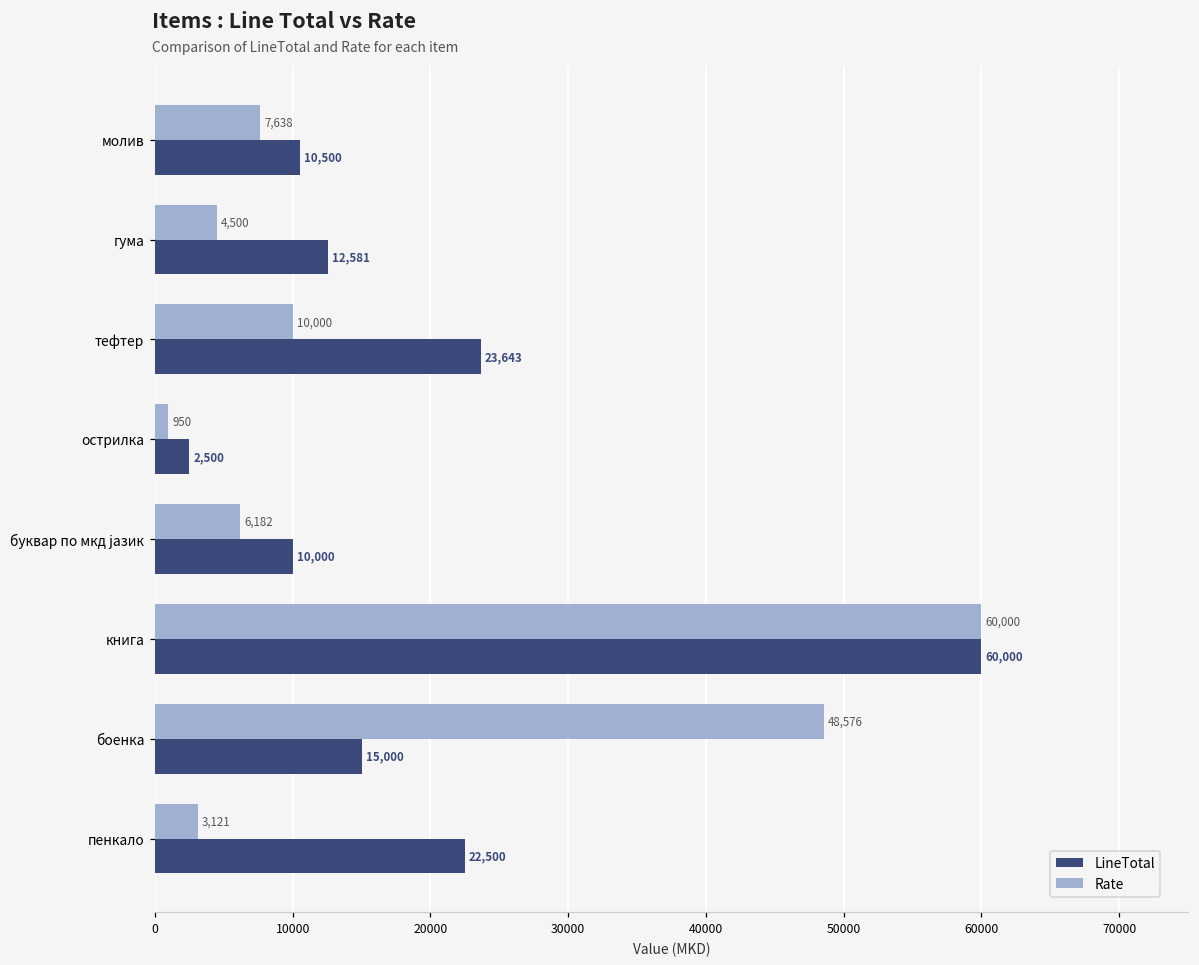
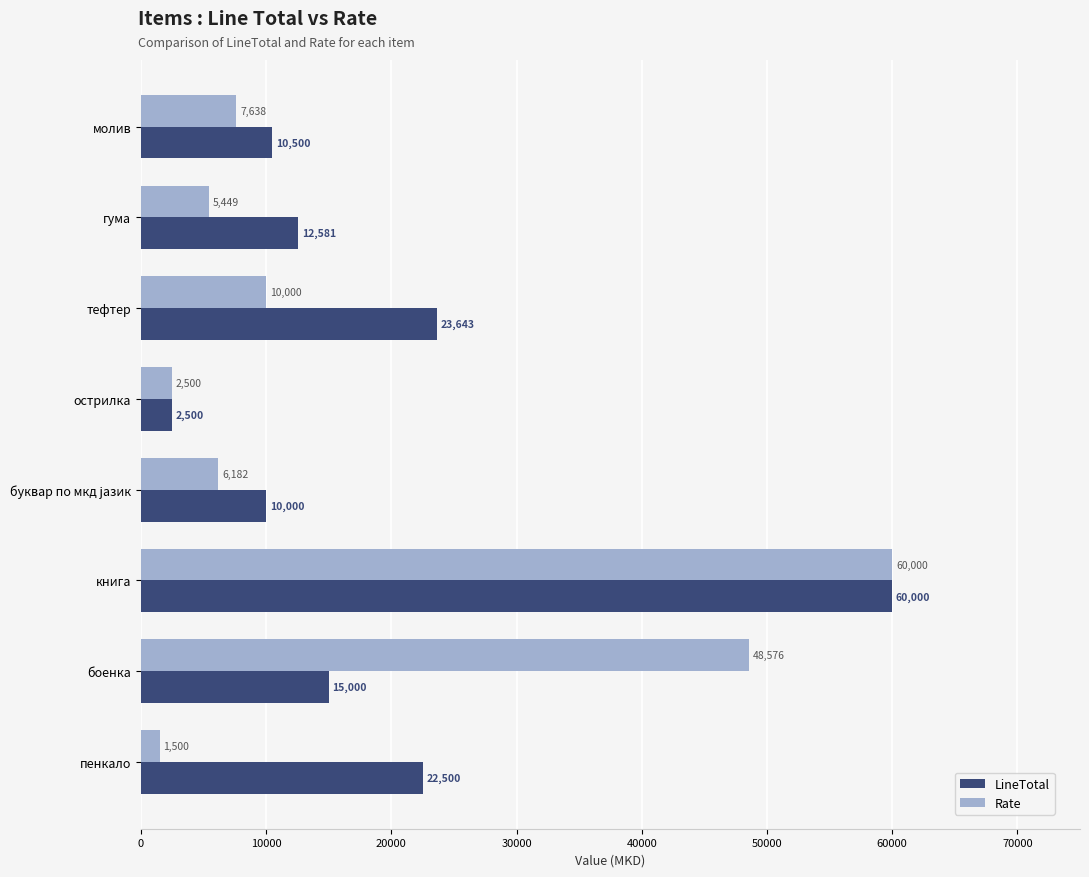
  {
    "LineTotal": {
      "молив": "10,500",
      "гума": "12,581",
      "тефтер": "23,643",
      "острилка": "2,500",
      "буквар по мкд јазик": "10,000",
      "книга": "60,000",
      "боенка": "15,000",
      "пенкало": "22,500"
    },
    "Rate": {
      "молив": "7,638",
-     "гума": "4,500",
+     "гума": "5,449",
      "тефтер": "10,000",
-     "острилка": "950",
+     "острилка": "2,500",
      "буквар по мкд јазик": "6,182",
      "книга": "60,000",
      "боенка": "48,576",
-     "пенкало": "3,121"
+     "пенкало": "1,500"
    }
  }
